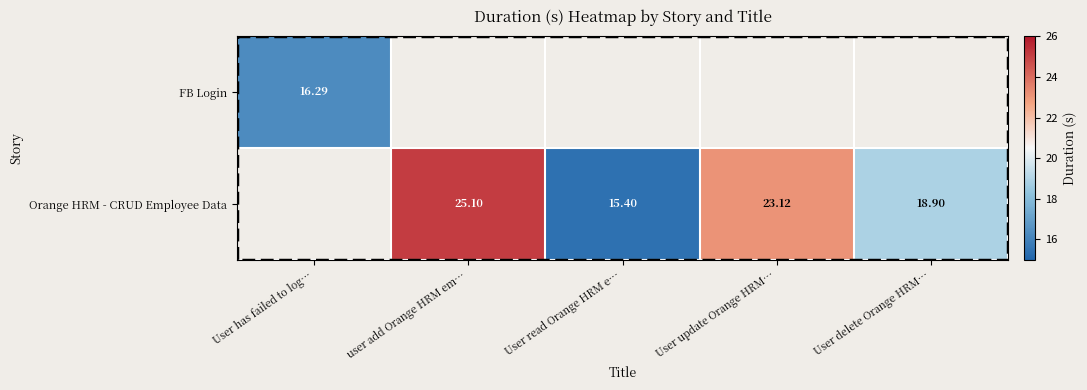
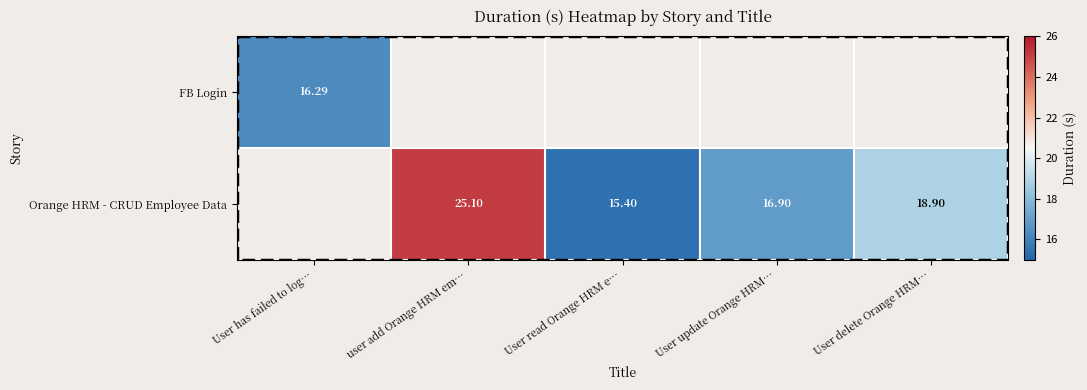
  {
    "FB Login": {
      "User has failed to log…": 16.29
    },
    "Orange HRM - CRUD Employee Data": {
      "user add Orange HRM em…": 25.10,
      "User read Orange HRM e…": 15.40,
-     "User update Orange HRM…": 23.12,
+     "User update Orange HRM…": 16.90,
      "User delete Orange HRM…": 18.90
    }
  }
